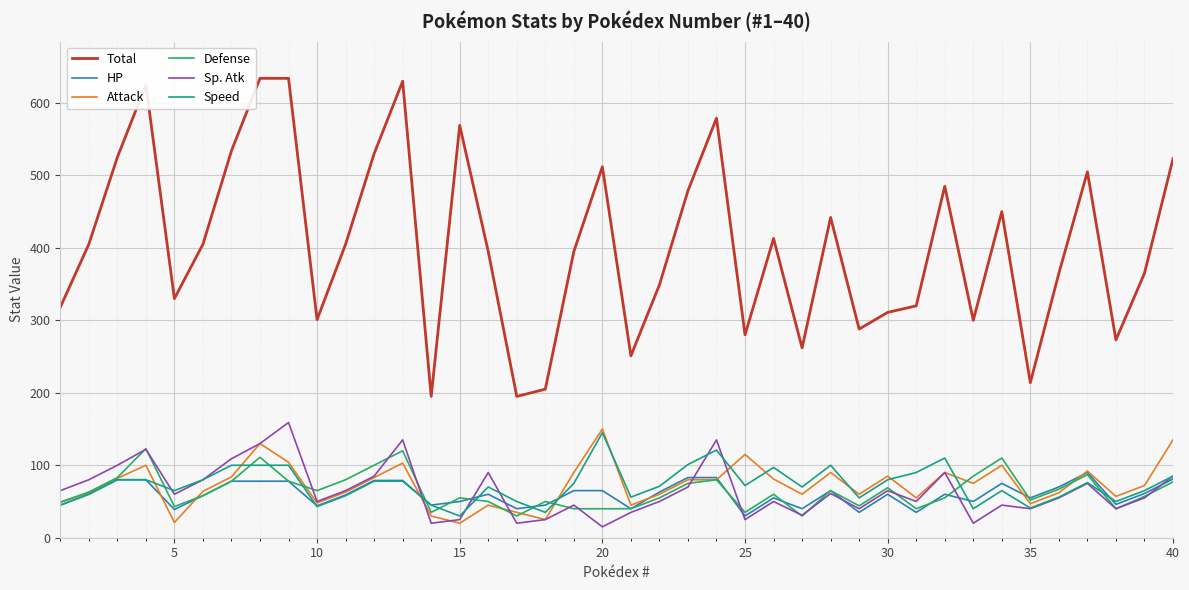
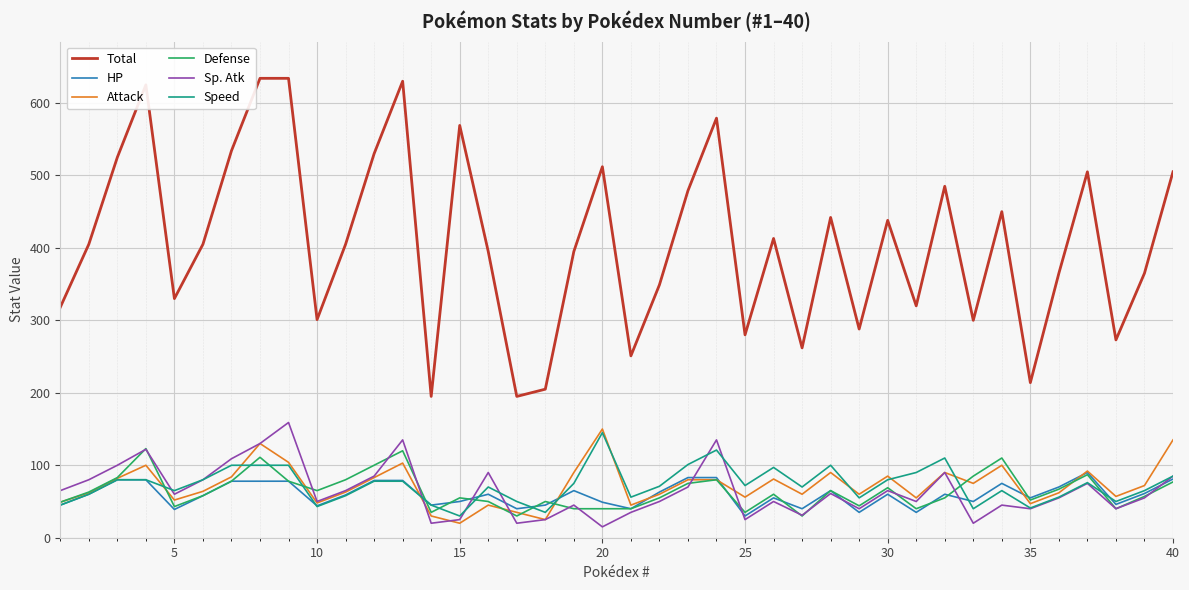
  {
    "Total": {
      "5": 330,
      "10": 300,
      "15": 570,
      "20": 510,
      "25": 280,
-     "30": 310,
+     "30": 440,
      "35": 210,
-     "40": 520
+     "40": 510
    },
    "HP": {
      "5": 40,
      "15": 50,
-     "20": 70,
+     "20": 50,
      "25": 30,
      "30": 60,
      "40": 80
    },
    "Attack": {
-     "5": 20,
+     "5": 50,
      "15": 20,
      "20": 150,
-     "25": 120,
+     "25": 60,
      "30": 90,
      "35": 50,
      "40": 140
    },
    "Sp. Atk": {
      "5": 60,
      "15": 30,
      "20": 20,
      "25": 30,
      "30": 70
    }
  }
